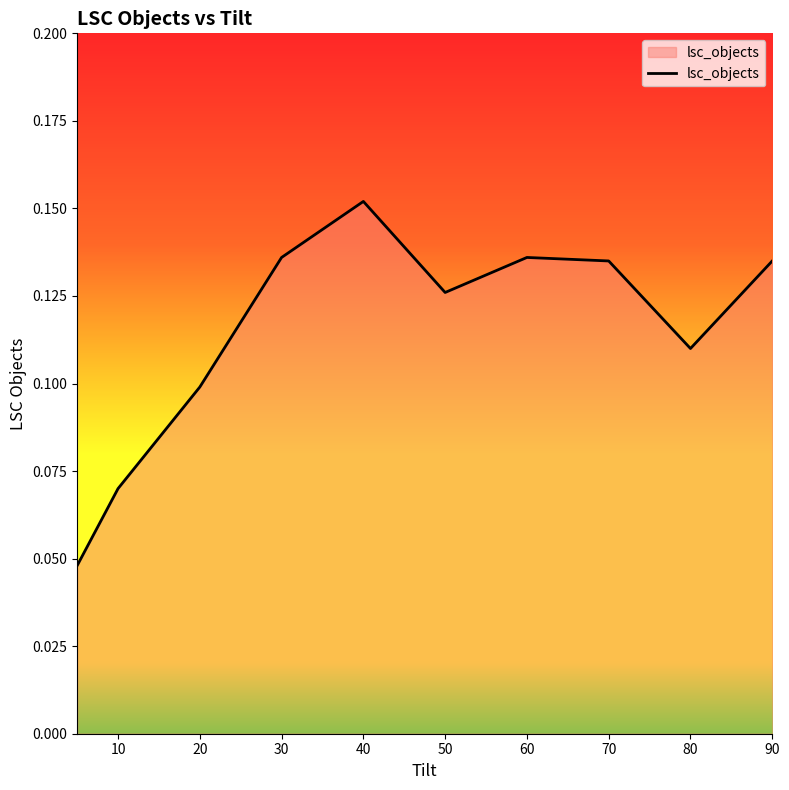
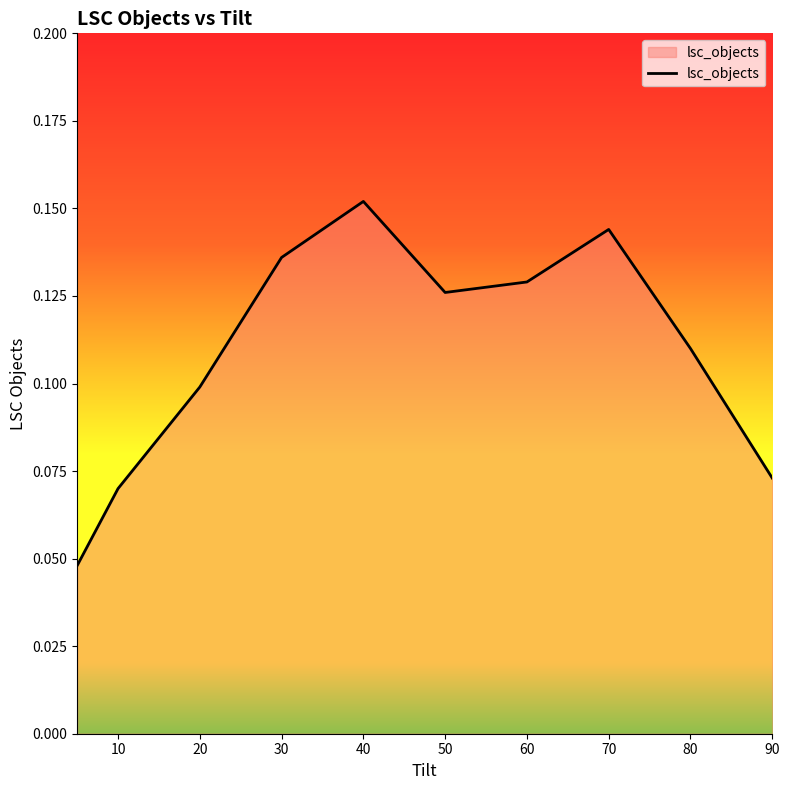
  {
    "10": 0.070,
    "20": 0.099,
    "30": 0.136,
    "40": 0.152,
    "50": 0.126,
-   "60": 0.136,
-   "70": 0.135,
+   "60": 0.129,
+   "70": 0.144,
    "80": 0.110,
-   "90": 0.135
+   "90": 0.073
  }
